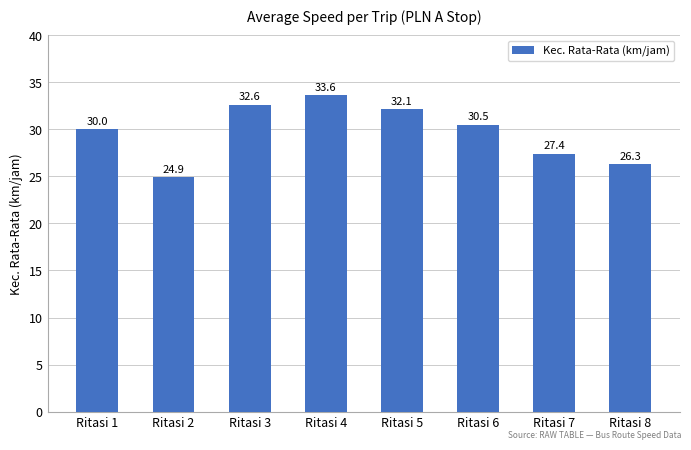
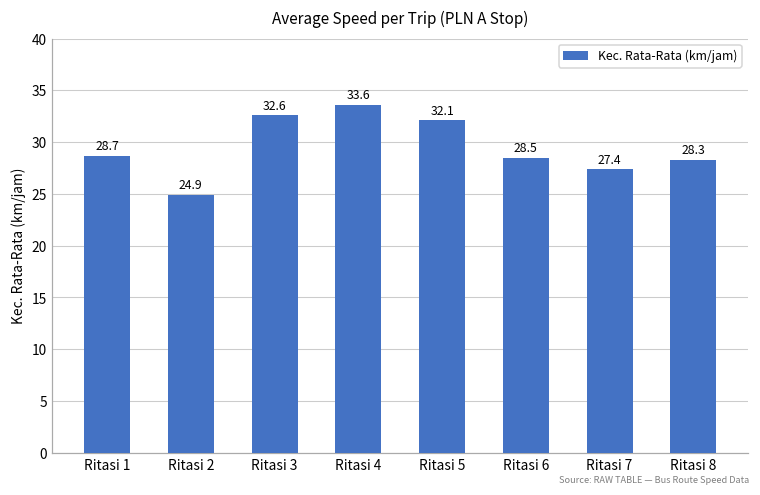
  {
-   "Ritasi 1": 30.0,
+   "Ritasi 1": 28.7,
    "Ritasi 2": 24.9,
    "Ritasi 3": 32.6,
    "Ritasi 4": 33.6,
    "Ritasi 5": 32.1,
-   "Ritasi 6": 30.5,
+   "Ritasi 6": 28.5,
    "Ritasi 7": 27.4,
-   "Ritasi 8": 26.3
+   "Ritasi 8": 28.3
  }
